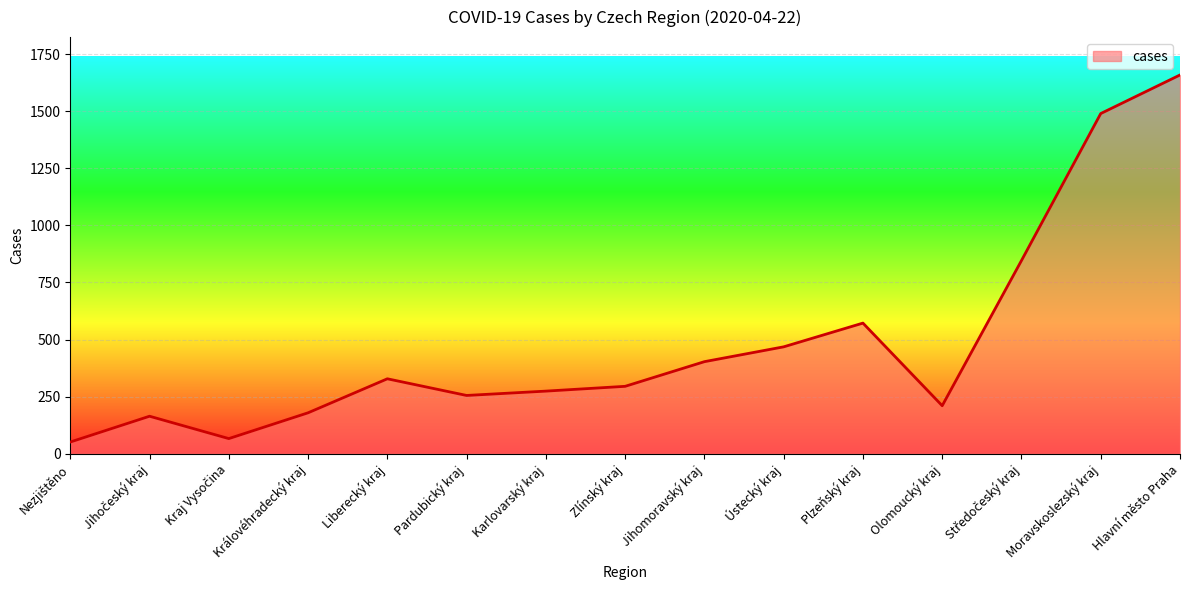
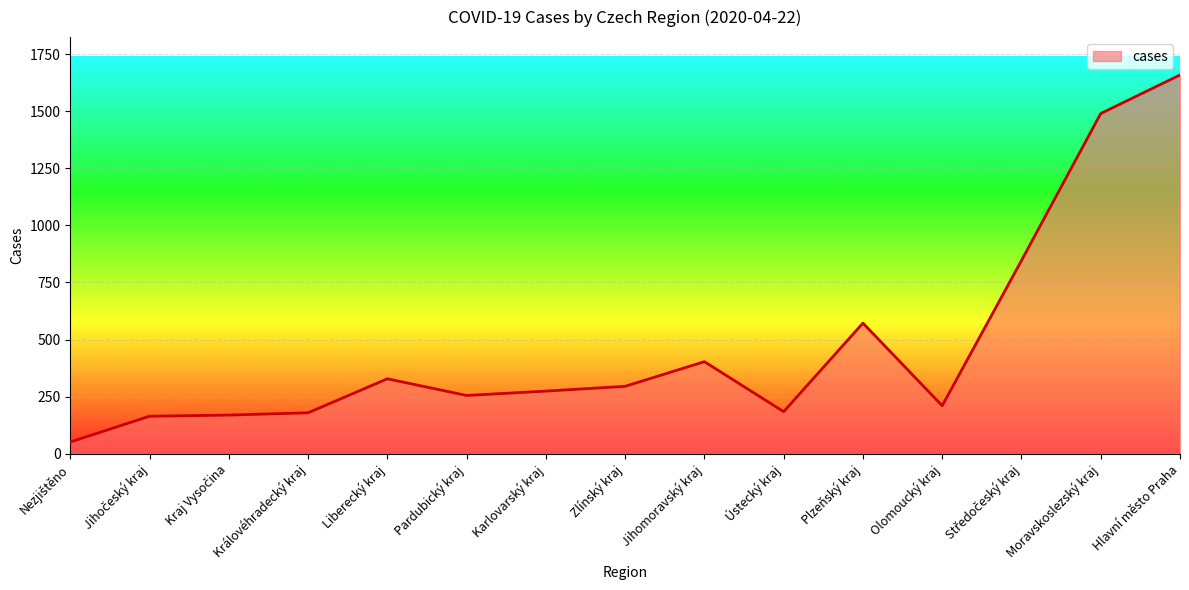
  {
    "Nezjištěno": 50,
    "Jihočeský kraj": 160,
-   "Kraj Vysočina": 70,
+   "Kraj Vysočina": 170,
    "Královéhradecký kraj": 180,
    "Liberecký kraj": 330,
    "Pardubický kraj": 260,
    "Karlovarský kraj": 270,
    "Zlínský kraj": 300,
    "Jihomoravský kraj": 400,
-   "Ústecký kraj": 470,
+   "Ústecký kraj": 180,
    "Plzeňský kraj": 570,
    "Olomoucký kraj": 210,
    "Středočeský kraj": 850,
    "Moravskoslezský kraj": 1490,
    "Hlavní město Praha": 1660
  }
